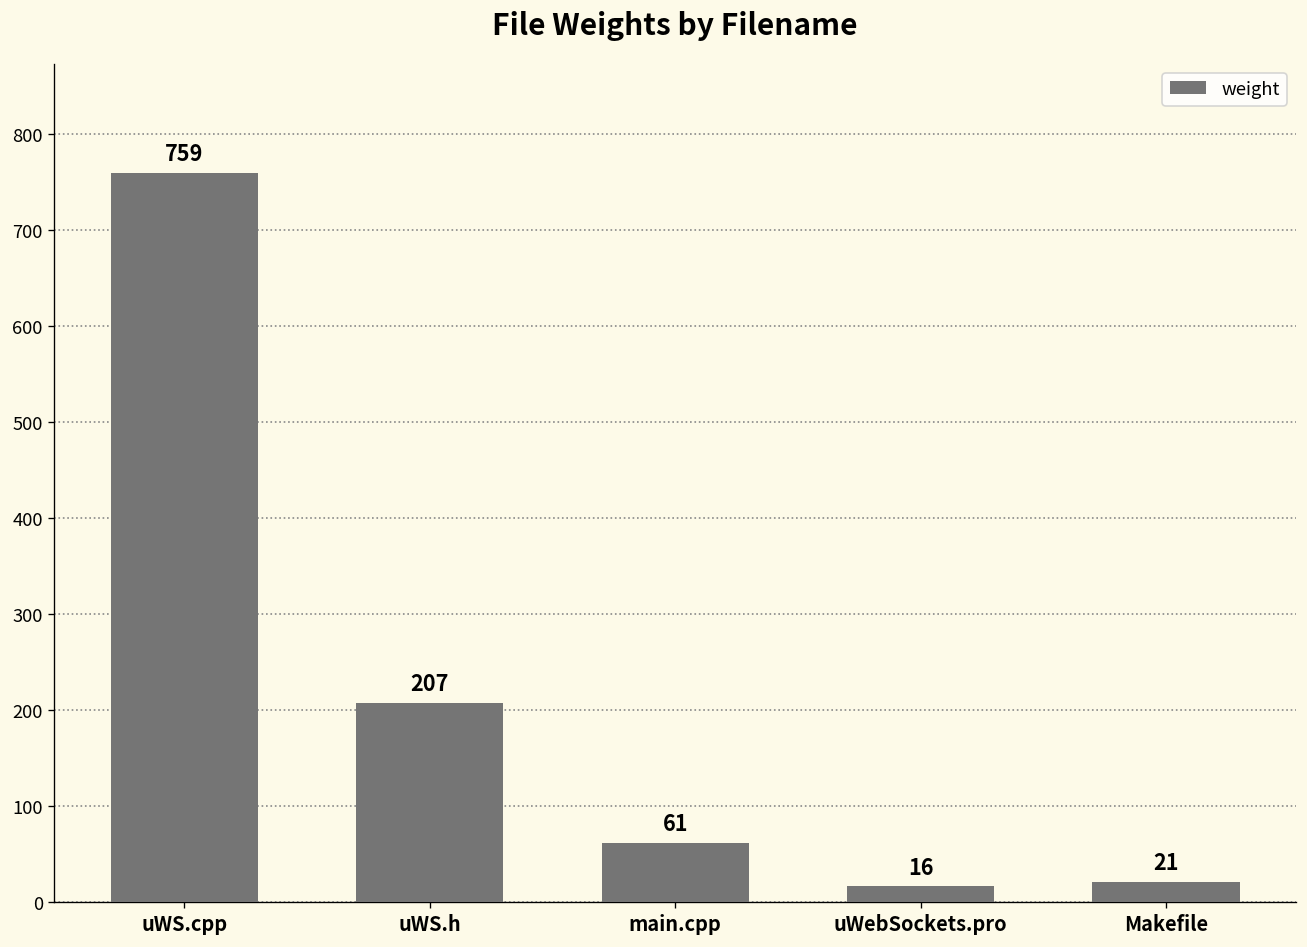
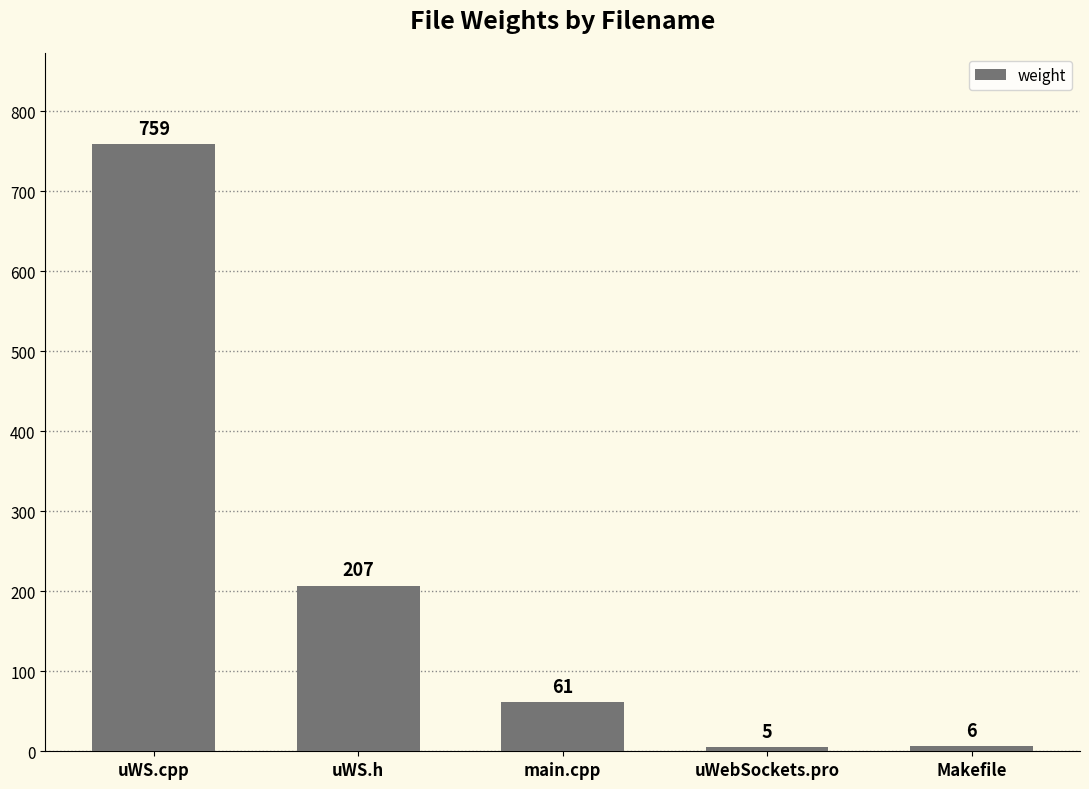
  {
    "uWS.cpp": 759,
    "uWS.h": 207,
    "main.cpp": 61,
-   "uWebSockets.pro": 16,
-   "Makefile": 21
+   "uWebSockets.pro": 5,
+   "Makefile": 6
  }
